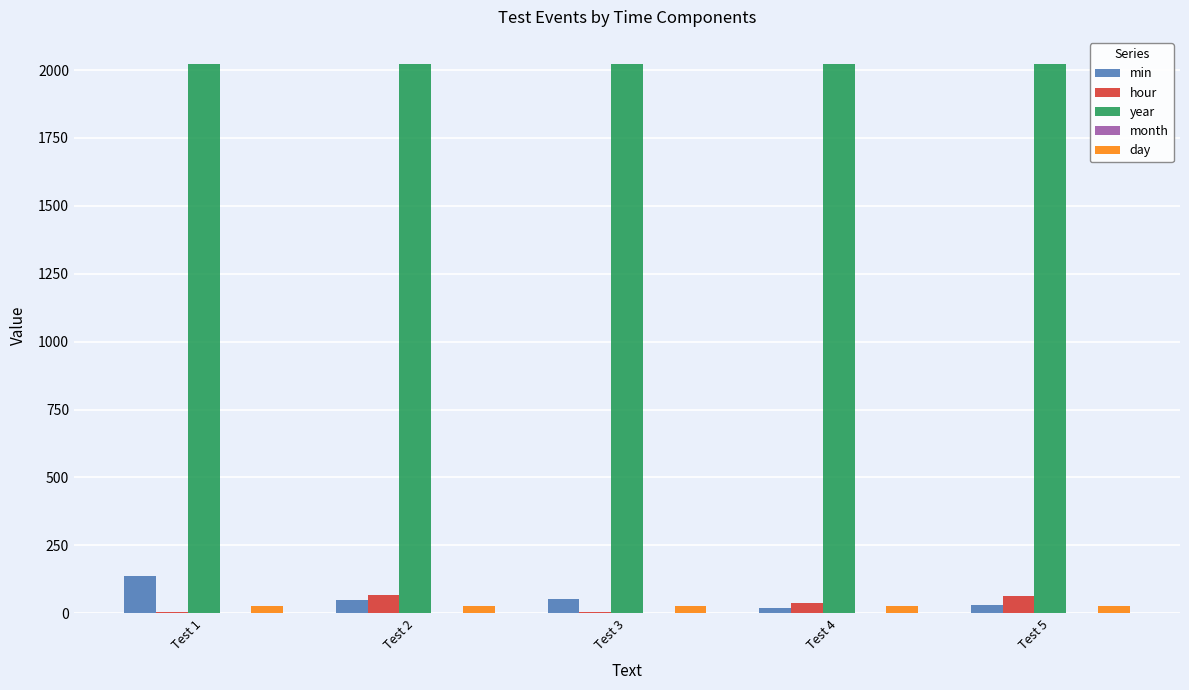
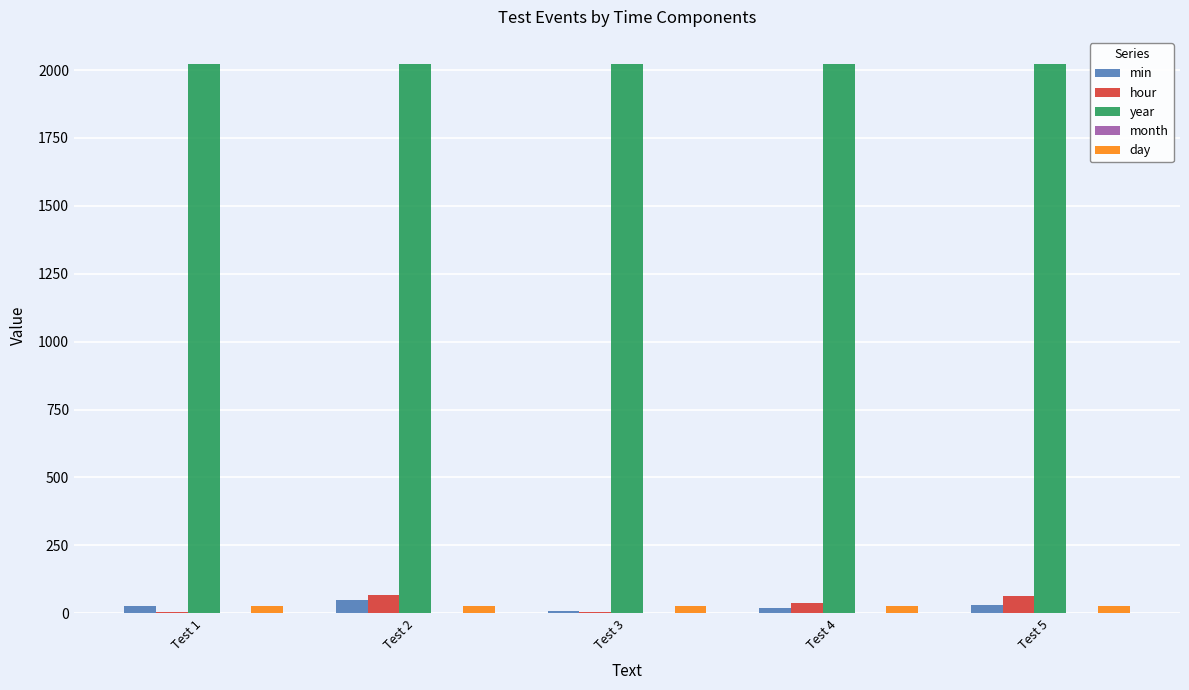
  {
    "min": {
-     "Test 1": 140,
+     "Test 1": 30,
      "Test 2": 50,
-     "Test 3": 50,
+     "Test 3": 10,
      "Test 4": 20,
      "Test 5": 30
    },
    "hour": {
      "Test 2": 70,
      "Test 4": 40,
      "Test 5": 70
    },
    "year": {
      "Test 1": 2020,
      "Test 2": 2020,
      "Test 3": 2020,
      "Test 4": 2020,
      "Test 5": 2020
    },
    "day": {
      "Test 1": 30,
      "Test 2": 30,
      "Test 3": 30,
      "Test 4": 30,
      "Test 5": 30
    }
  }
